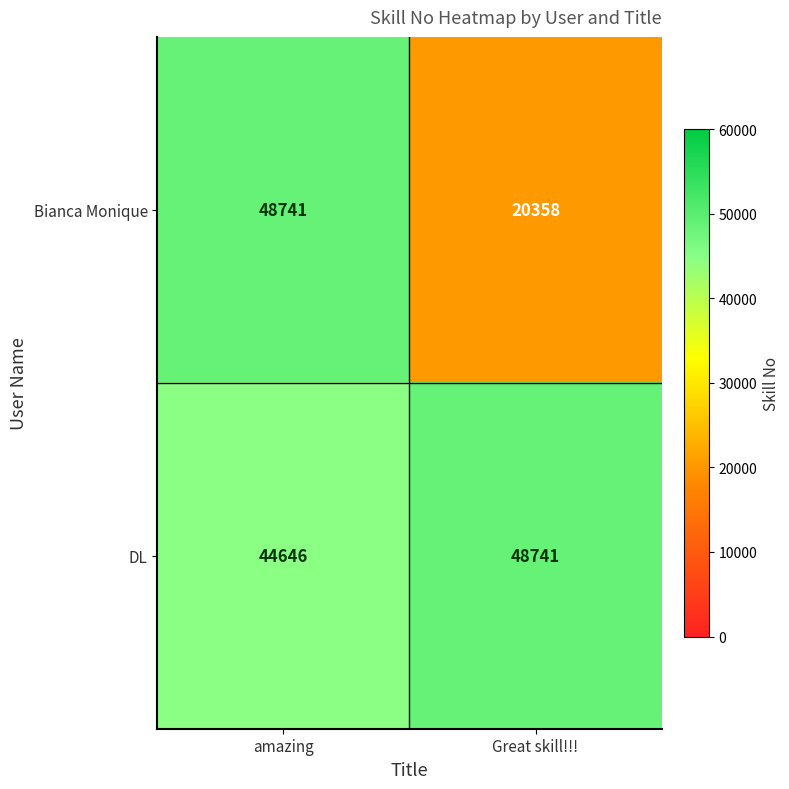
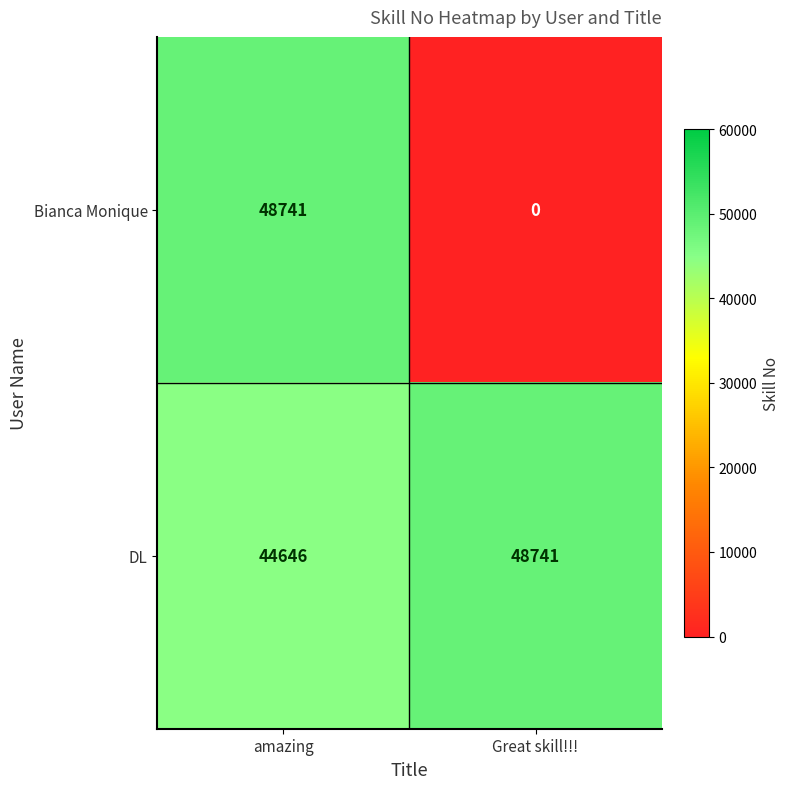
  {
    "Bianca Monique": {
      "amazing": 48741,
-     "Great skill!!!": 20358
+     "Great skill!!!": 0
    },
    "DL": {
      "amazing": 44646,
      "Great skill!!!": 48741
    }
  }
